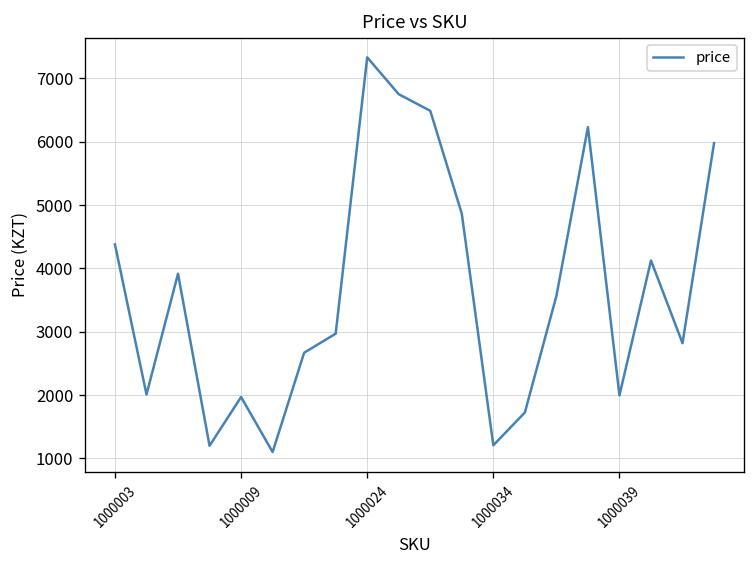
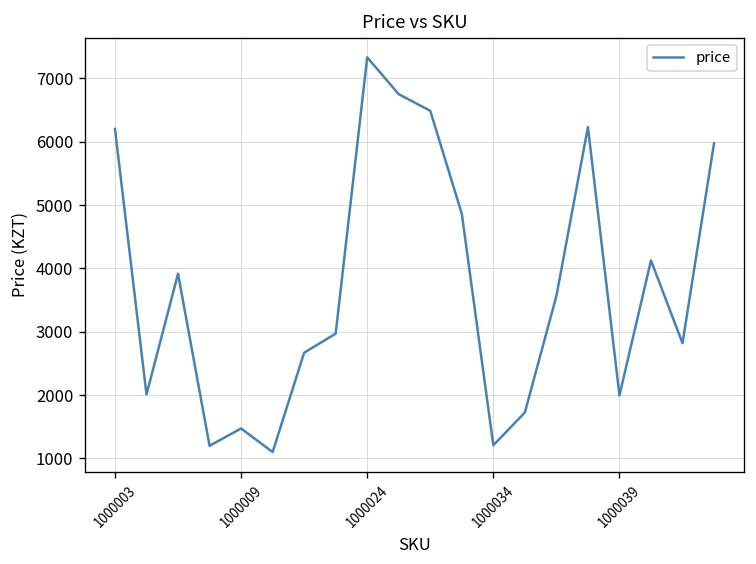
  {
-   "1000003": 4400,
-   "1000009": 2000,
+   "1000003": 6200,
+   "1000009": 1500,
    "1000024": 7300,
    "1000034": 1200,
    "1000039": 2000
  }
